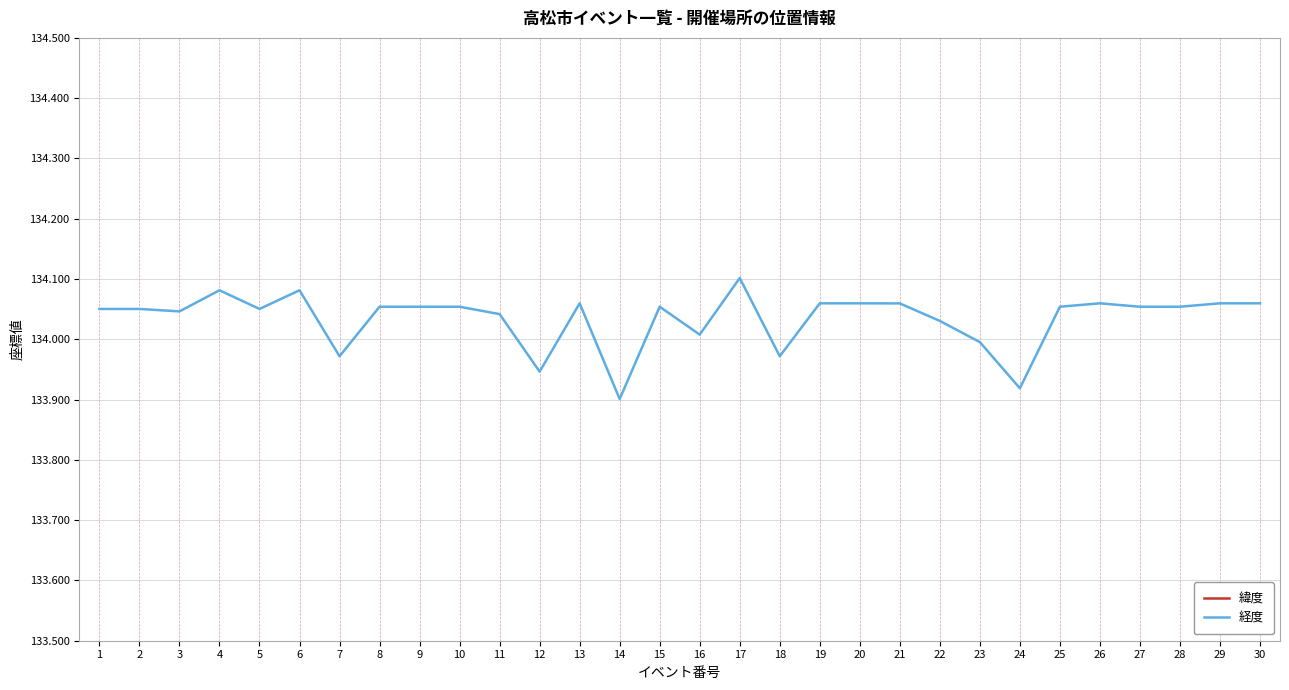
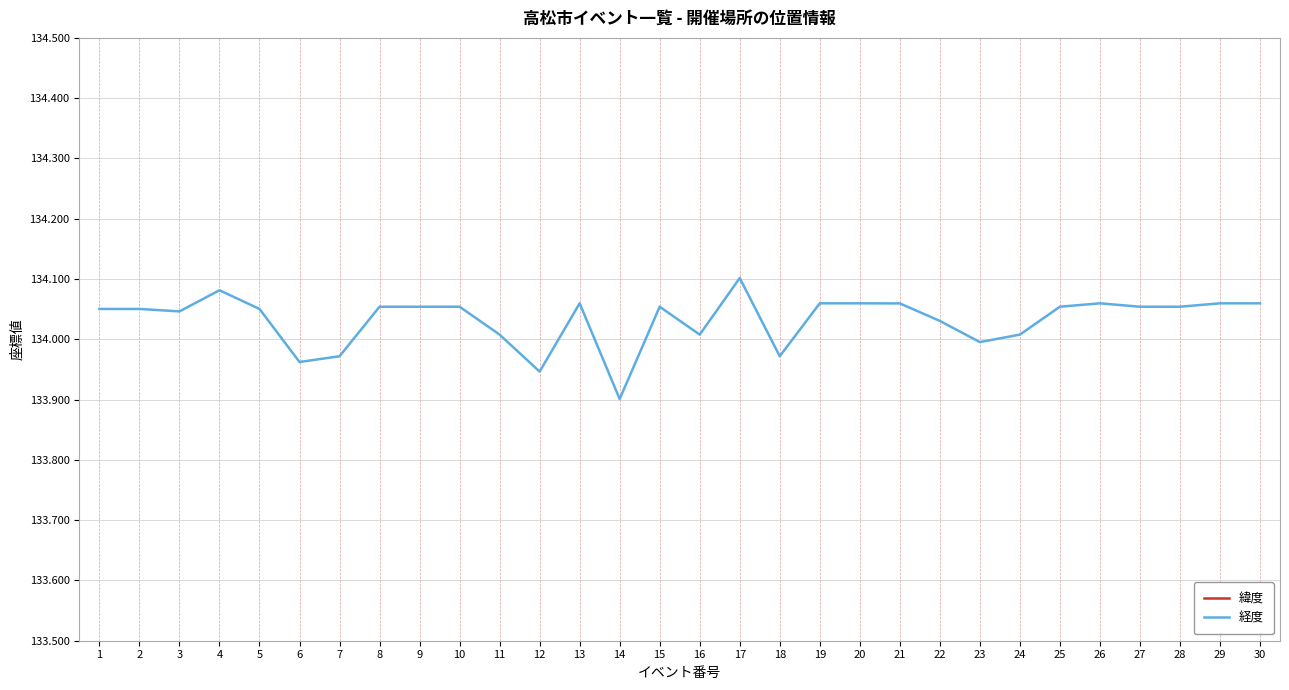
  {
    "経度": {
      "1": 134.05,
      "2": 134.05,
      "3": 134.05,
      "4": 134.08,
      "5": 134.05,
-     "6": 134.08,
+     "6": 133.96,
      "7": 133.97,
      "8": 134.05,
      "9": 134.05,
      "10": 134.05,
-     "11": 134.04,
+     "11": 134.01,
      "12": 133.95,
      "13": 134.06,
      "14": 133.90,
      "15": 134.05,
      "16": 134.01,
      "17": 134.10,
      "18": 133.97,
      "19": 134.06,
      "20": 134.06,
      "21": 134.06,
      "22": 134.03,
      "23": 134.00,
-     "24": 133.92,
+     "24": 134.01,
      "25": 134.05,
      "26": 134.06,
      "27": 134.05,
      "28": 134.05,
      "29": 134.06,
      "30": 134.06
    }
  }
